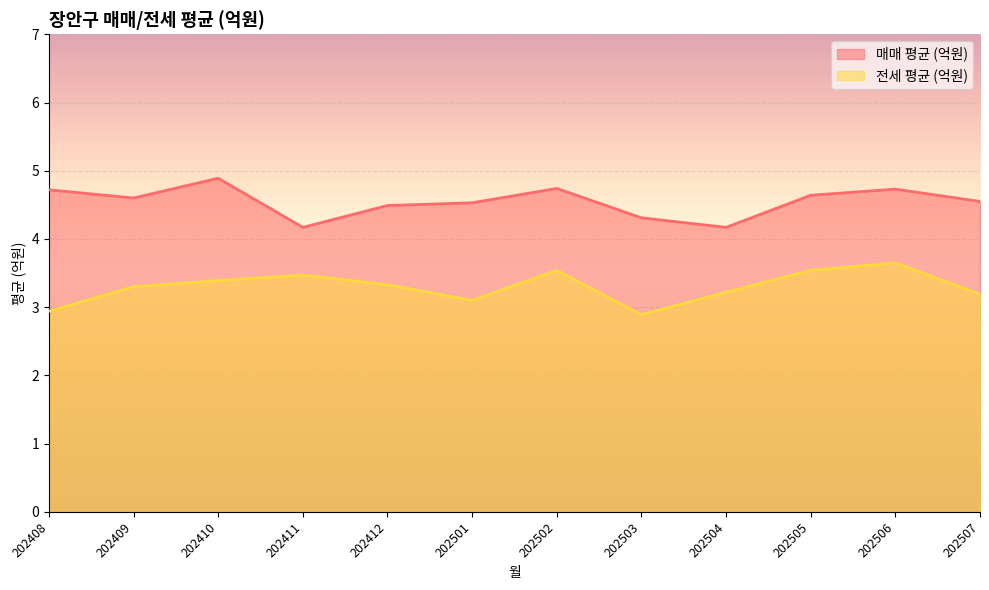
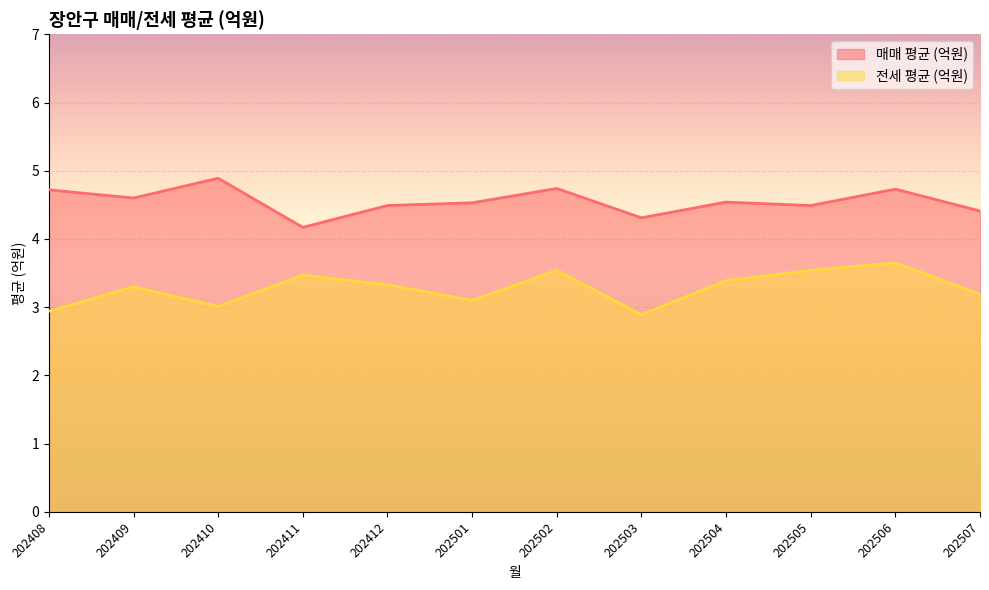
  {
    "매매 평균 (억원)": {
      "202408": 4.7,
      "202409": 4.6,
      "202410": 4.9,
      "202411": 4.2,
      "202412": 4.5,
      "202501": 4.5,
      "202502": 4.7,
      "202503": 4.3,
-     "202504": 4.2,
-     "202505": 4.6,
+     "202504": 4.5,
+     "202505": 4.5,
      "202506": 4.7,
-     "202507": 4.6
+     "202507": 4.4
    },
    "전세 평균 (억원)": {
      "202408": 2.9,
      "202409": 3.3,
-     "202410": 3.4,
+     "202410": 3.0,
      "202411": 3.5,
      "202412": 3.3,
      "202501": 3.1,
      "202502": 3.5,
      "202503": 2.9,
-     "202504": 3.2,
+     "202504": 3.4,
      "202505": 3.5,
      "202506": 3.7,
      "202507": 3.2
    }
  }
